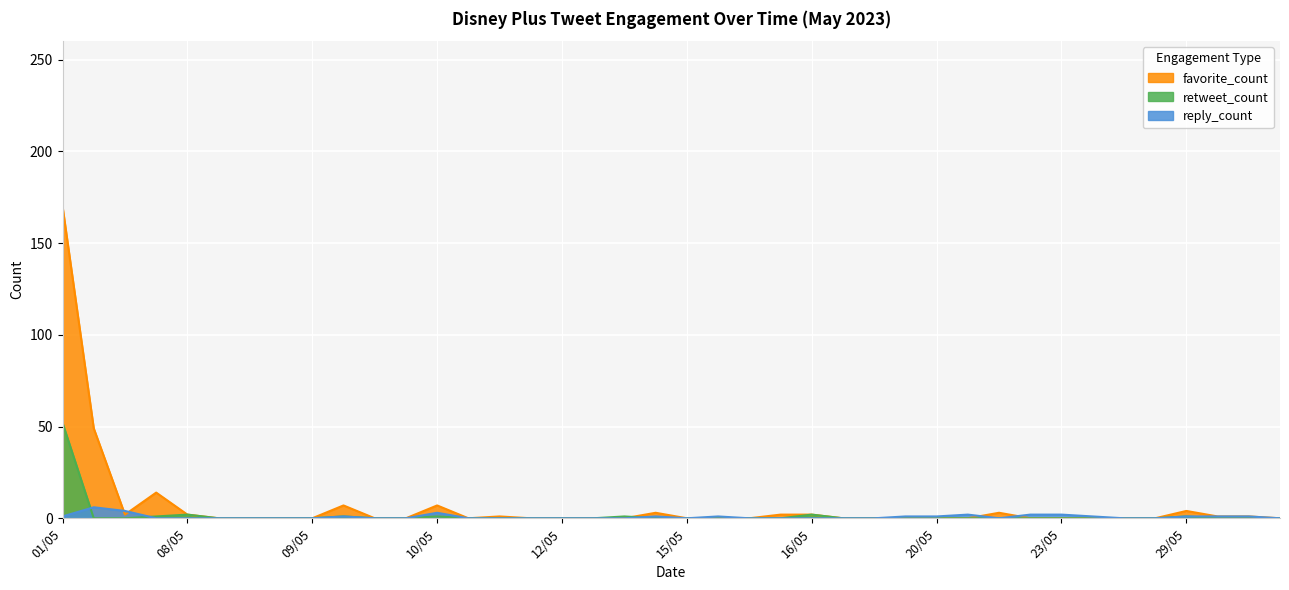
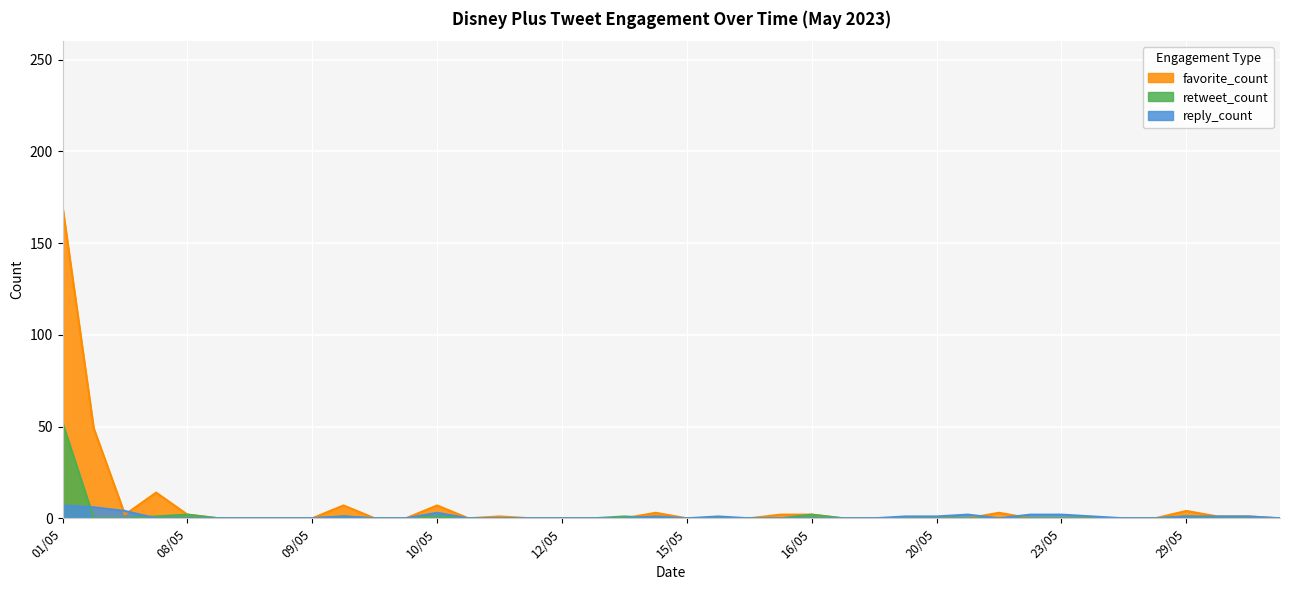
  {
    "favorite_count": {
      "01/05": 170
    },
    "retweet_count": {
      "01/05": 52
    },
    "reply_count": {
-     "01/05": 1,
+     "01/05": 7,
      "23/05": 2
    }
  }
